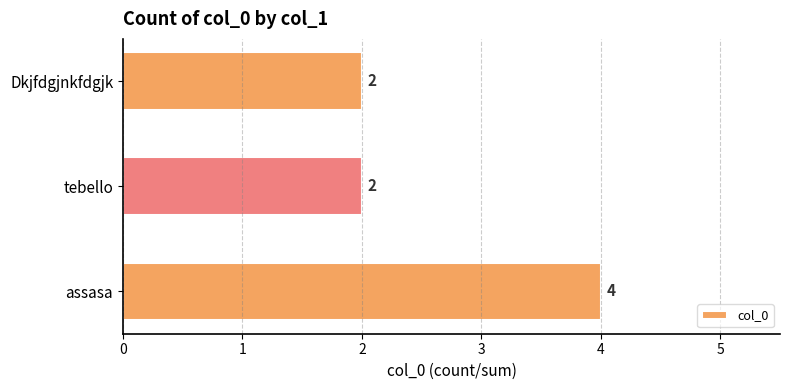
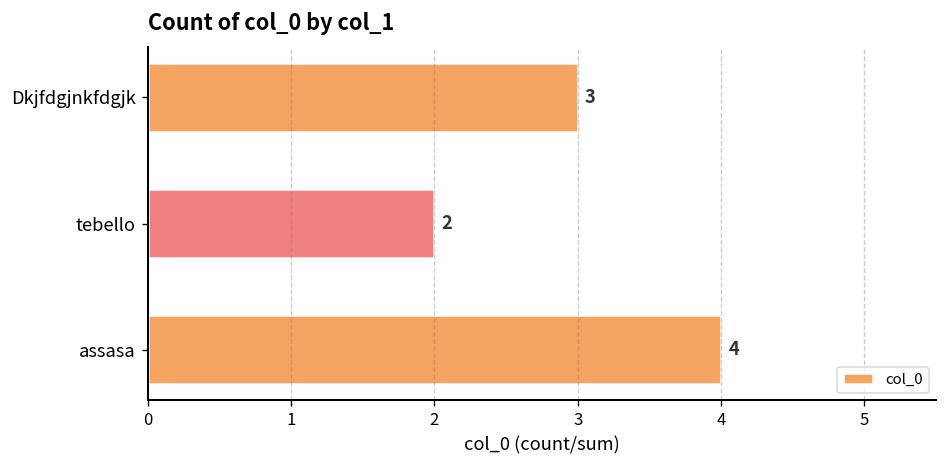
  {
-   "Dkjfdgjnkfdgjk": 2,
+   "Dkjfdgjnkfdgjk": 3,
    "tebello": 2,
    "assasa": 4
  }
